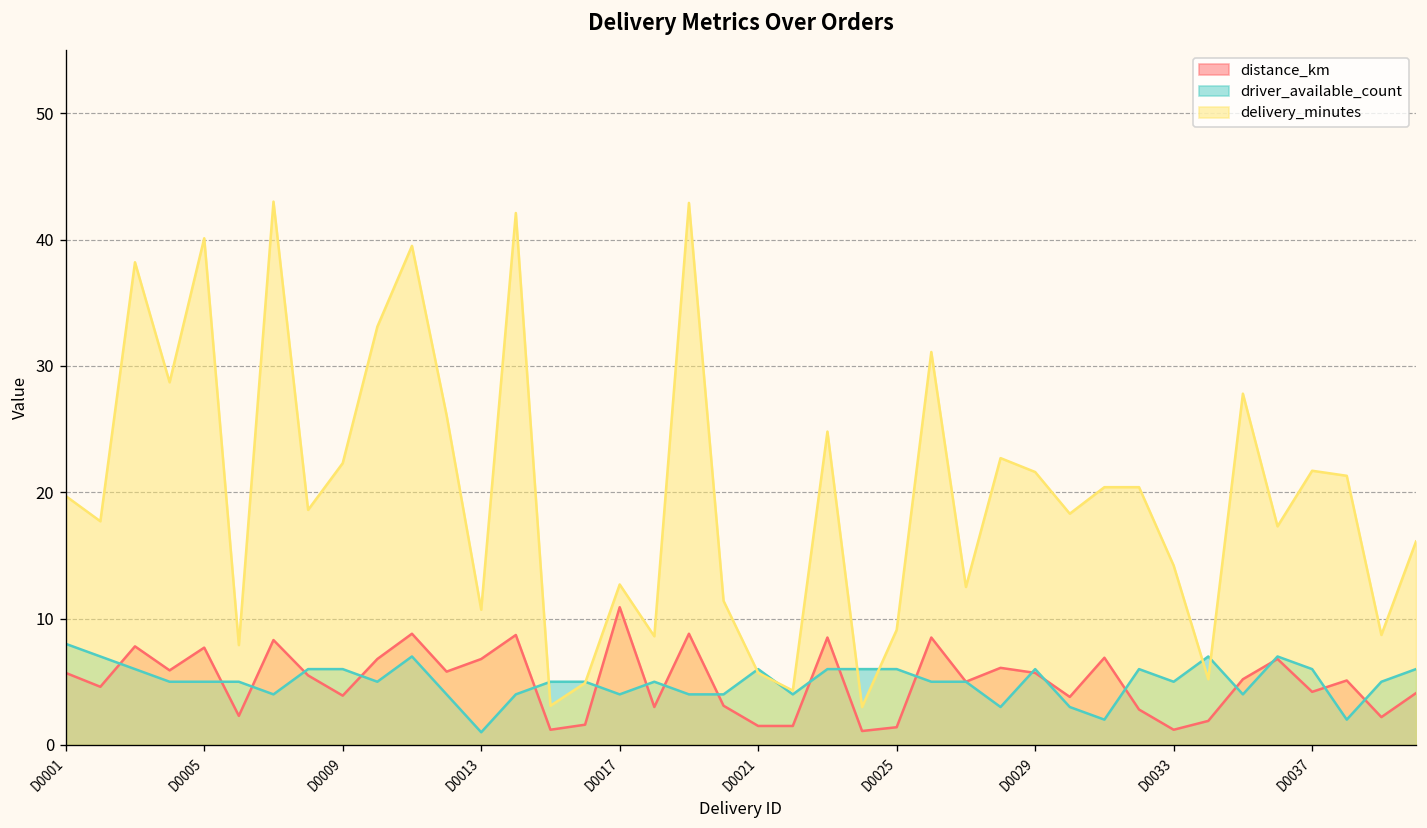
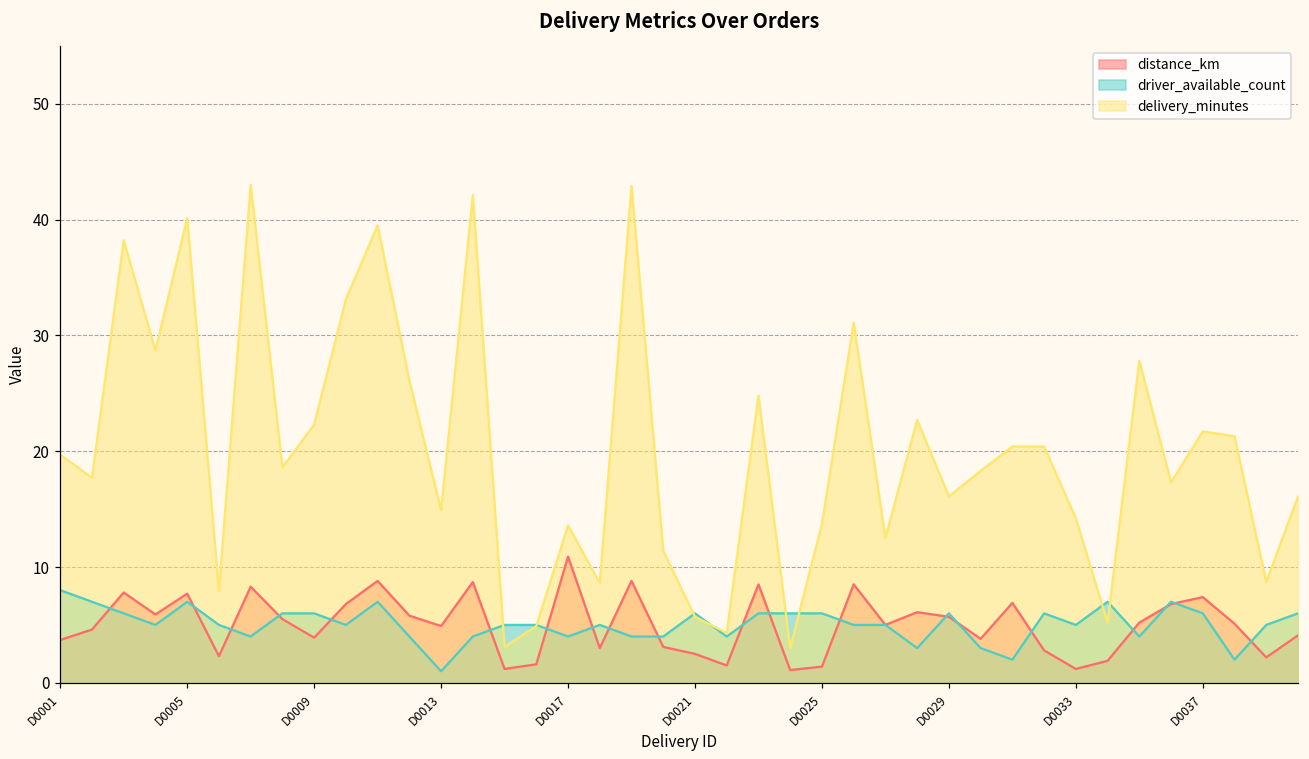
  {
    "distance_km": {
-     "D0001": 5.7,
+     "D0001": 3.7,
      "D0005": 7.7,
      "D0009": 3.9,
-     "D0013": 6.8,
+     "D0013": 4.9,
      "D0017": 10.9,
-     "D0021": 1.5,
+     "D0021": 2.5,
      "D0025": 1.4,
      "D0029": 5.7,
      "D0033": 1.2,
-     "D0037": 4.2
+     "D0037": 7.4
    },
    "driver_available_count": {
      "D0001": 8,
-     "D0005": 5,
+     "D0005": 7,
      "D0009": 6,
      "D0013": 1,
      "D0017": 4,
      "D0021": 6,
      "D0025": 6,
      "D0029": 6,
      "D0033": 5,
      "D0037": 6
    },
    "delivery_minutes": {
      "D0001": 19.7,
      "D0005": 40.1,
      "D0009": 22.3,
-     "D0013": 10.7,
-     "D0017": 12.7,
+     "D0013": 14.9,
+     "D0017": 13.6,
      "D0021": 5.7,
-     "D0025": 9.1,
-     "D0029": 21.6,
+     "D0025": 13.7,
+     "D0029": 16.1,
      "D0033": 14.2,
      "D0037": 21.7
    }
  }
